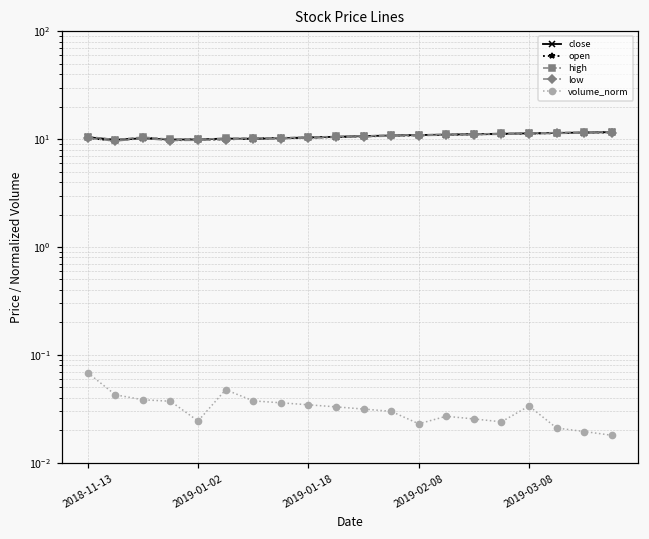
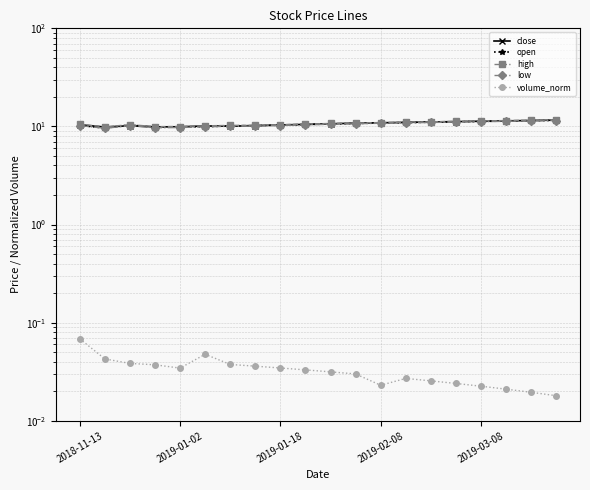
  {
    "volume_norm": {
      "2018-11-13": 0.07,
-     "2019-01-02": 0.024,
+     "2019-01-02": 0.034,
      "2019-01-18": 0.035,
      "2019-02-08": 0.023,
-     "2019-03-08": 0.034
+     "2019-03-08": 0.023
    }
  }
